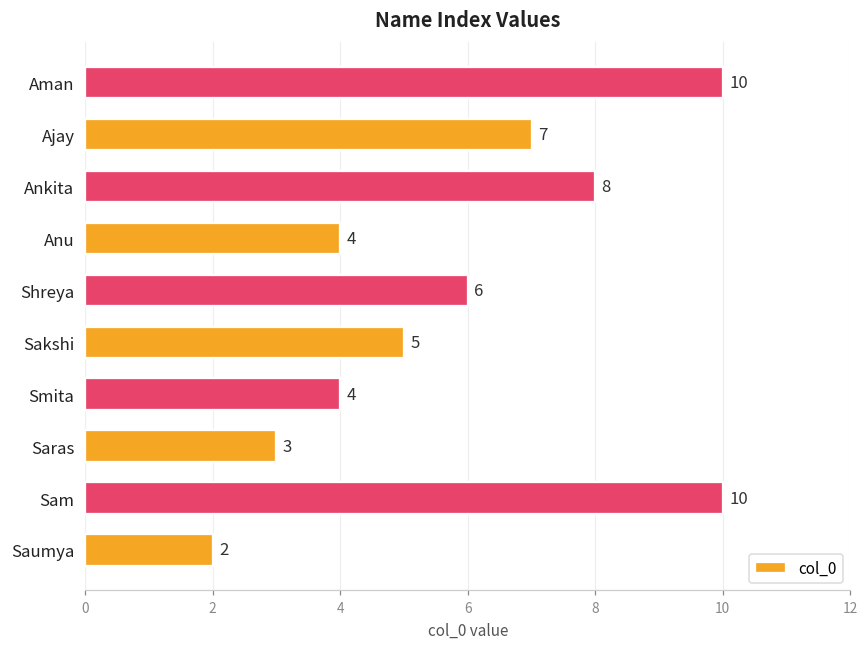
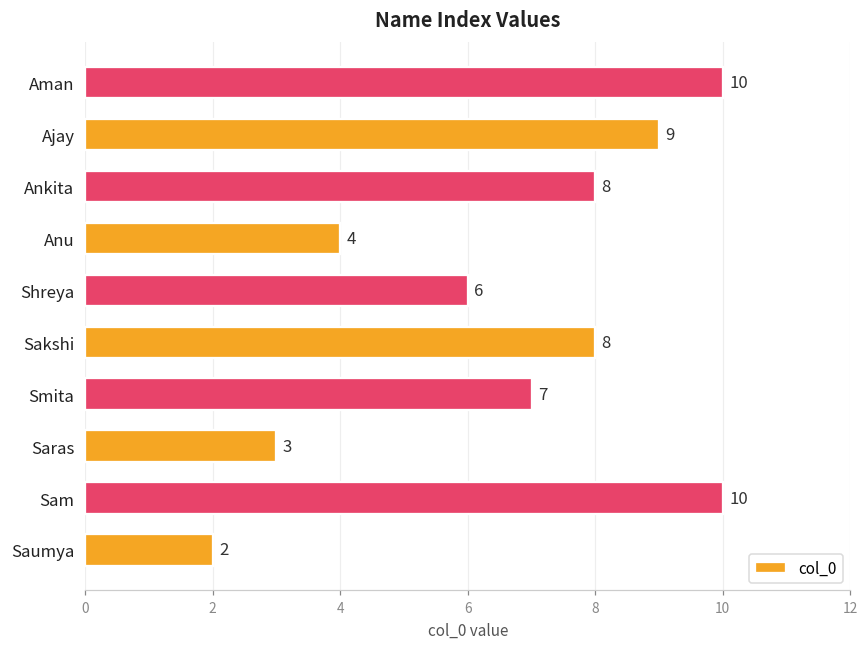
  {
    "Aman": 10,
-   "Ajay": 7,
+   "Ajay": 9,
    "Ankita": 8,
    "Anu": 4,
    "Shreya": 6,
-   "Sakshi": 5,
-   "Smita": 4,
+   "Sakshi": 8,
+   "Smita": 7,
    "Saras": 3,
    "Sam": 10,
    "Saumya": 2
  }
